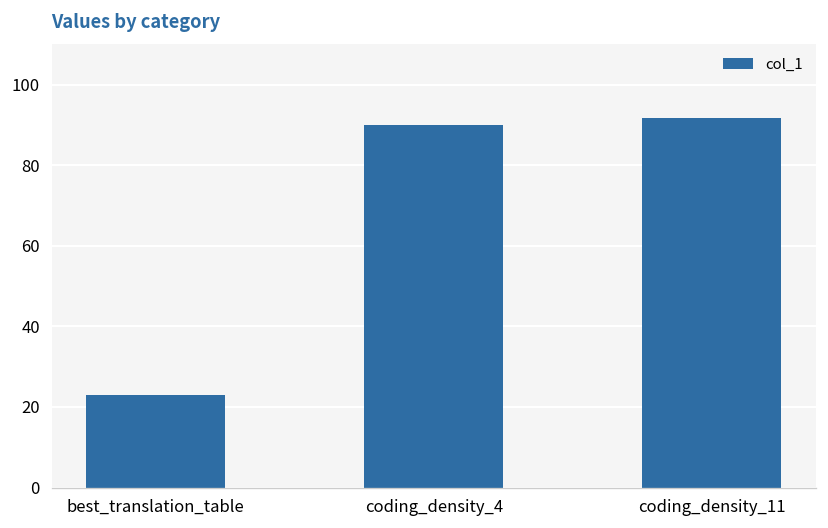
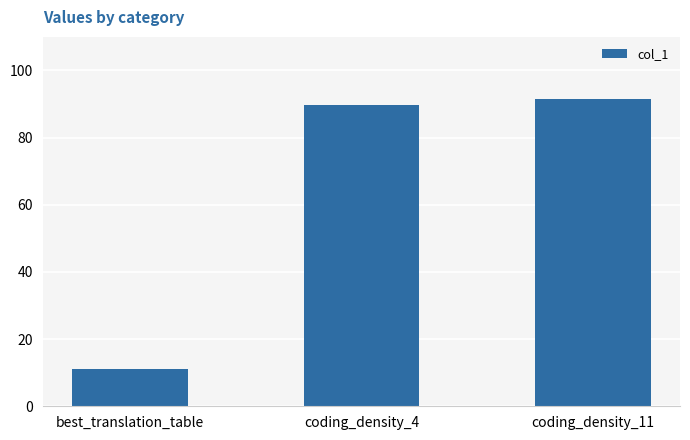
  {
-   "best_translation_table": 23,
+   "best_translation_table": 11,
    "coding_density_4": 90,
    "coding_density_11": 92
  }
